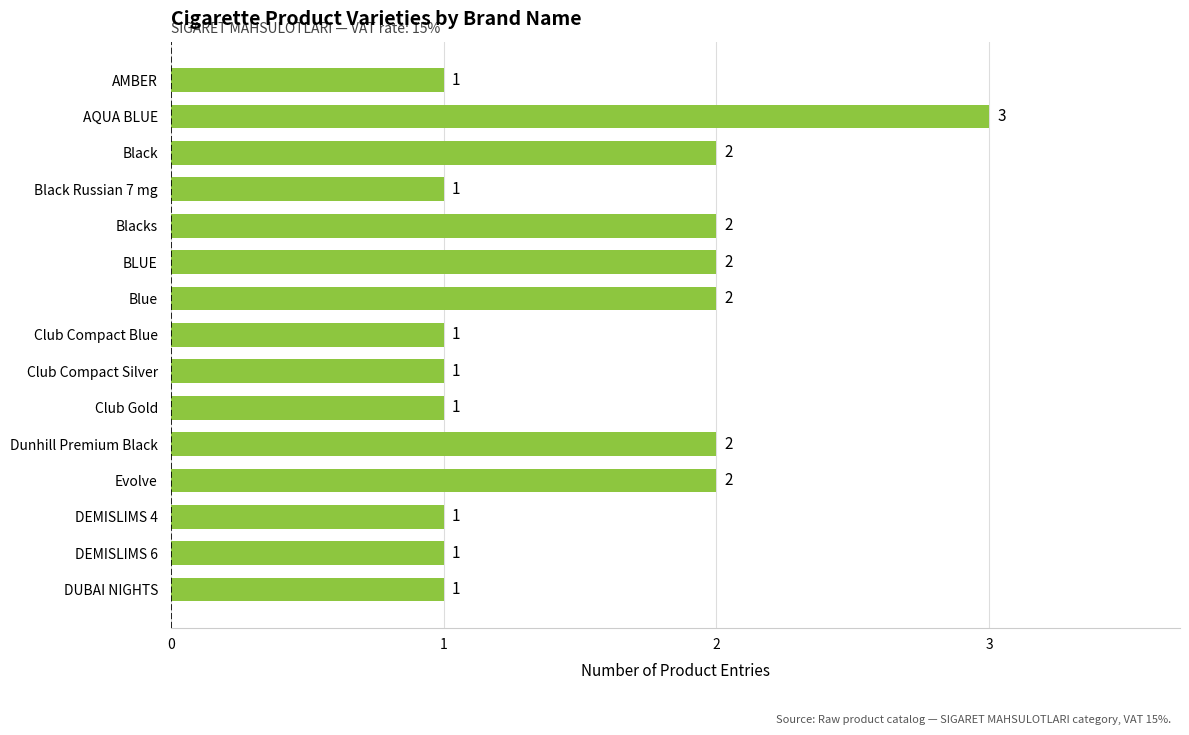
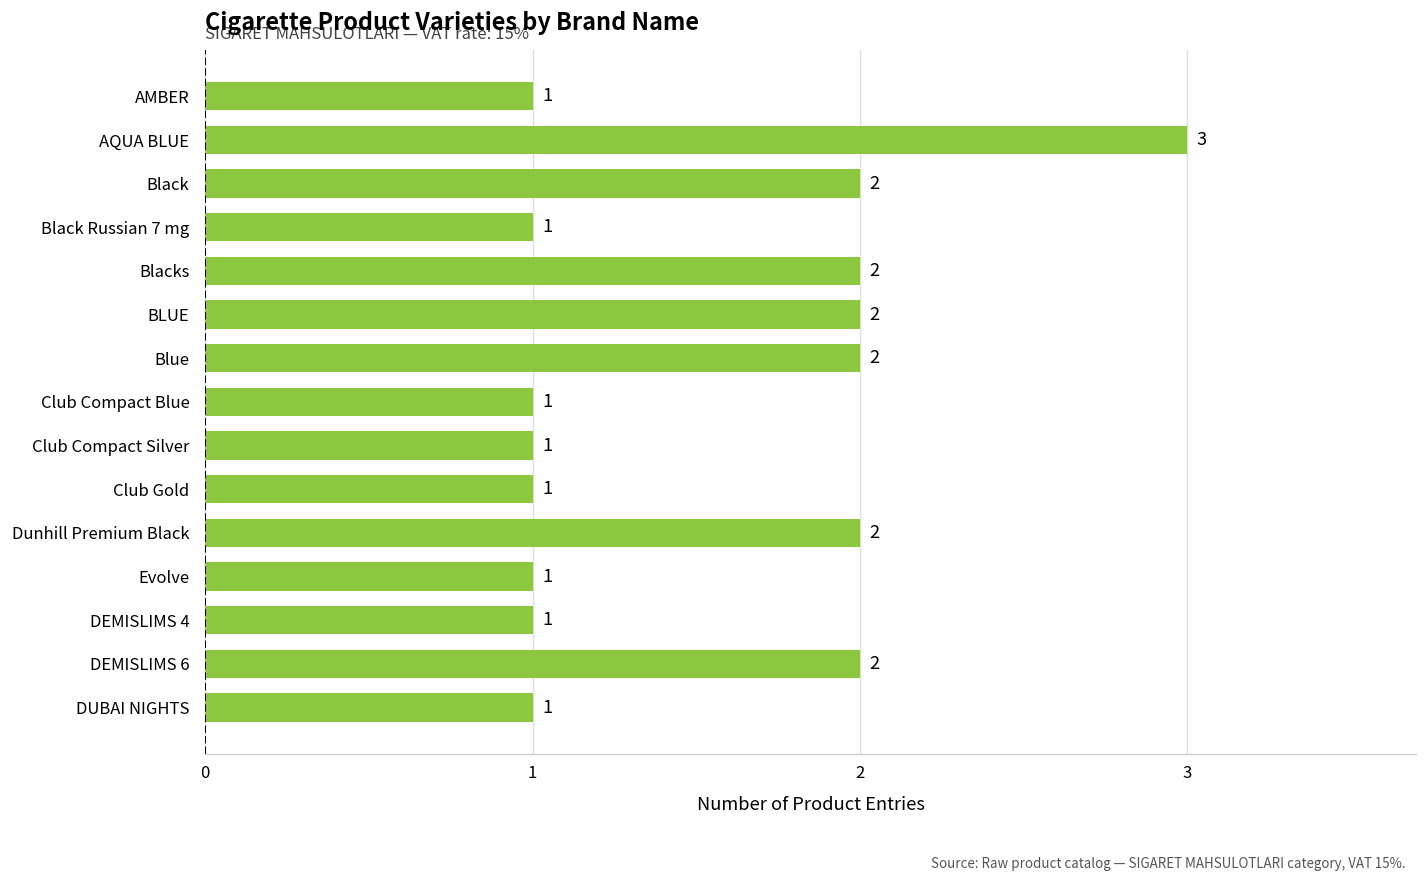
  {
    "AMBER": 1,
    "AQUA BLUE": 3,
    "Black": 2,
    "Black Russian 7 mg": 1,
    "Blacks": 2,
    "BLUE": 2,
    "Blue": 2,
    "Club Compact Blue": 1,
    "Club Compact Silver": 1,
    "Club Gold": 1,
    "Dunhill Premium Black": 2,
-   "Evolve": 2,
+   "Evolve": 1,
    "DEMISLIMS 4": 1,
-   "DEMISLIMS 6": 1,
+   "DEMISLIMS 6": 2,
    "DUBAI NIGHTS": 1
  }
